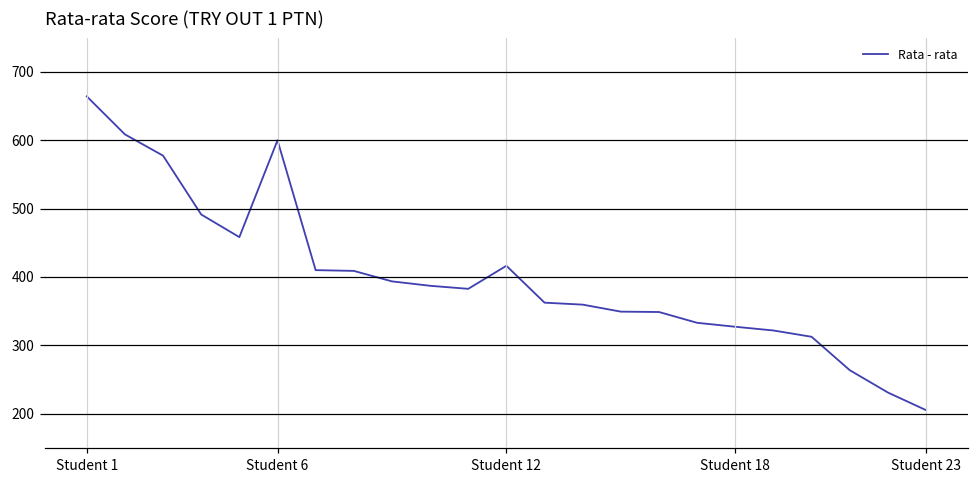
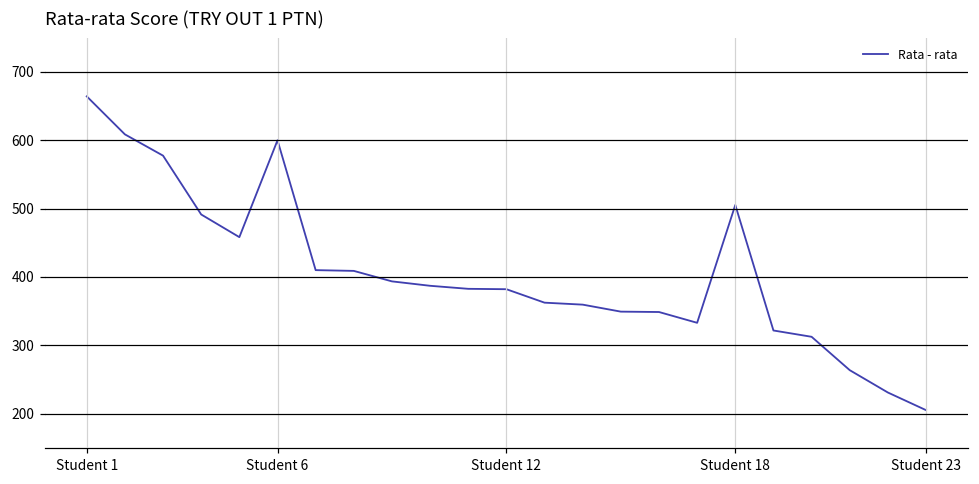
  {
    "Student 1": 660,
    "Student 6": 600,
-   "Student 12": 420,
-   "Student 18": 330,
+   "Student 12": 380,
+   "Student 18": 510,
    "Student 23": 210
  }
